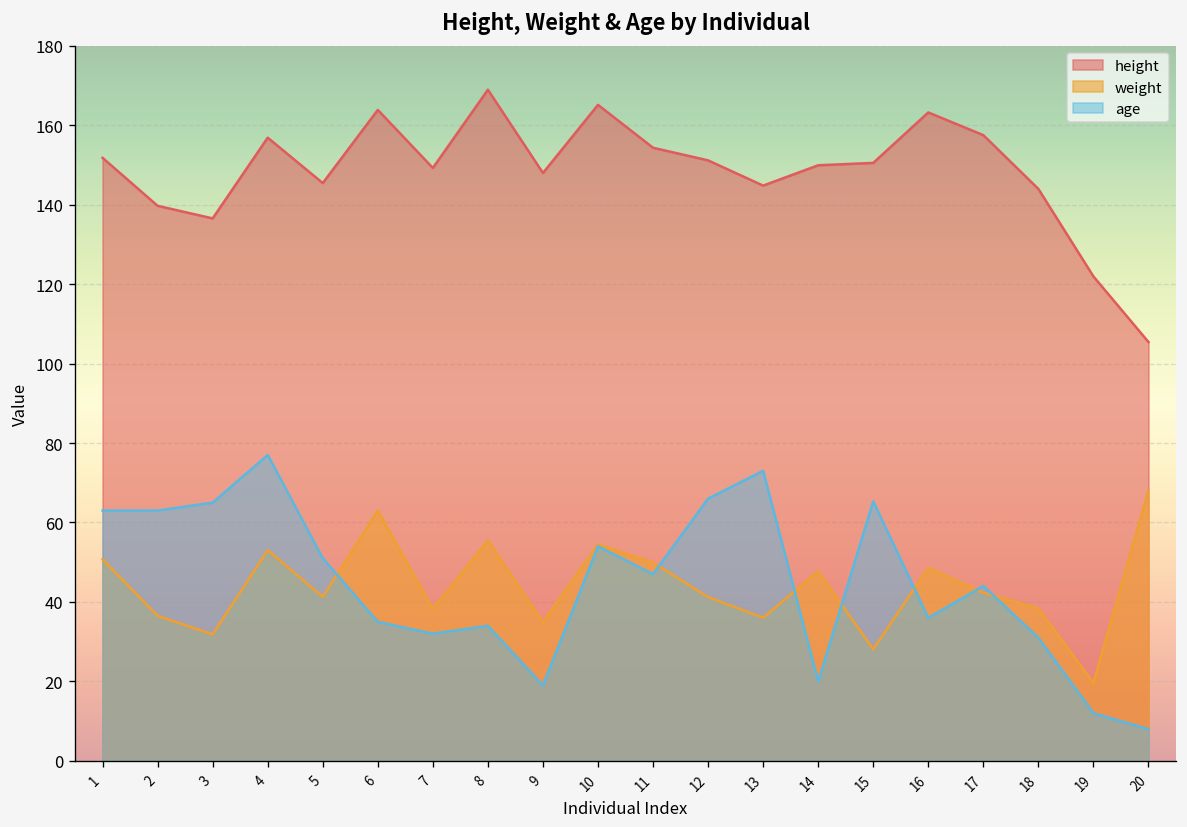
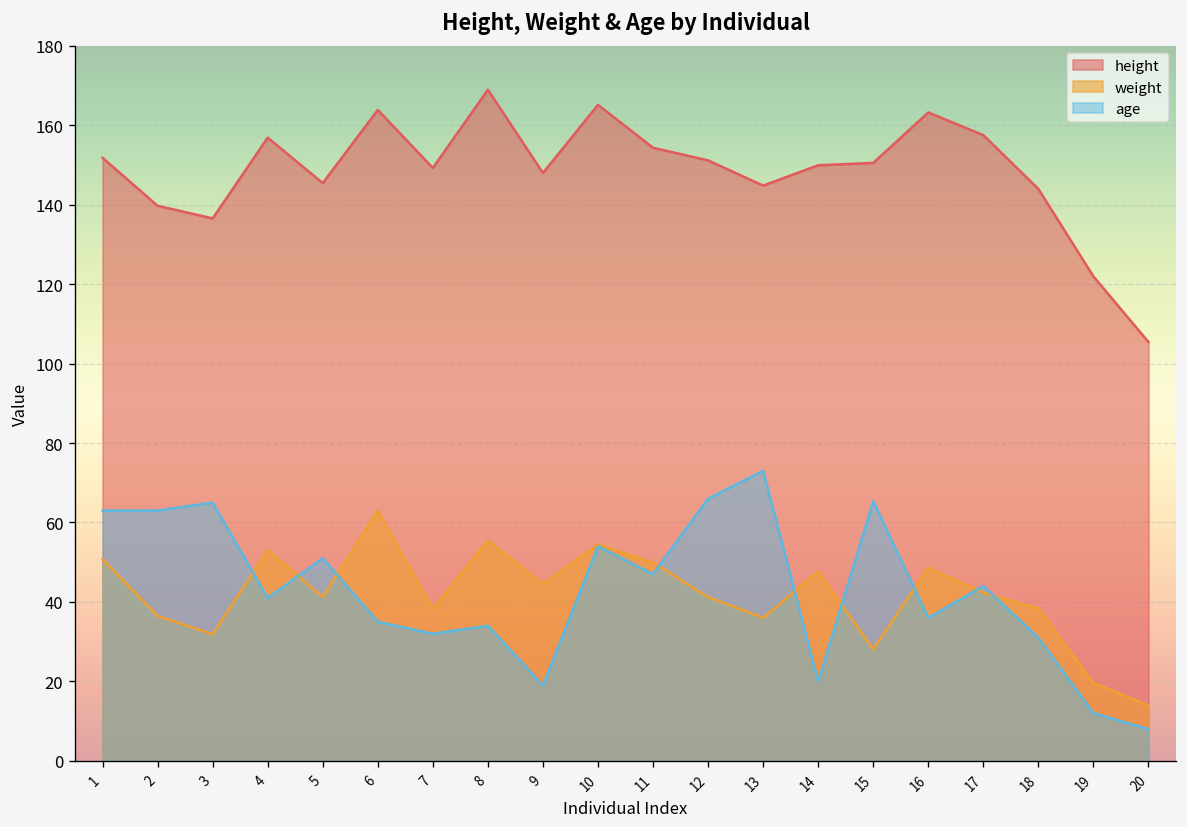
  {
    "height": {
      "1": 152,
      "2": 140,
      "3": 137,
      "4": 157,
      "5": 145,
      "6": 164,
      "7": 149,
      "8": 169,
      "9": 148,
      "10": 165,
      "11": 154,
      "12": 151,
      "13": 145,
      "14": 150,
      "15": 150,
      "16": 163,
      "17": 157,
      "18": 144,
      "19": 122,
      "20": 105
    },
    "weight": {
      "1": 51,
      "2": 36,
      "3": 32,
      "4": 53,
      "5": 41,
      "6": 63,
      "7": 38,
      "8": 55,
-     "9": 35,
+     "9": 45,
      "11": 50,
      "12": 41,
      "13": 36,
      "14": 48,
      "15": 28,
      "16": 49,
      "17": 42,
      "18": 38,
      "19": 20,
-     "20": 68
+     "20": 14
    },
    "age": {
      "1": 63,
      "2": 63,
      "3": 65,
-     "4": 77,
+     "4": 41,
      "5": 51,
      "6": 35,
      "7": 32,
      "8": 34,
      "9": 19,
      "11": 47,
      "12": 66,
      "13": 73,
      "14": 20,
      "15": 65,
      "16": 36,
      "17": 44,
      "18": 31,
      "19": 12,
      "20": 8
    }
  }
